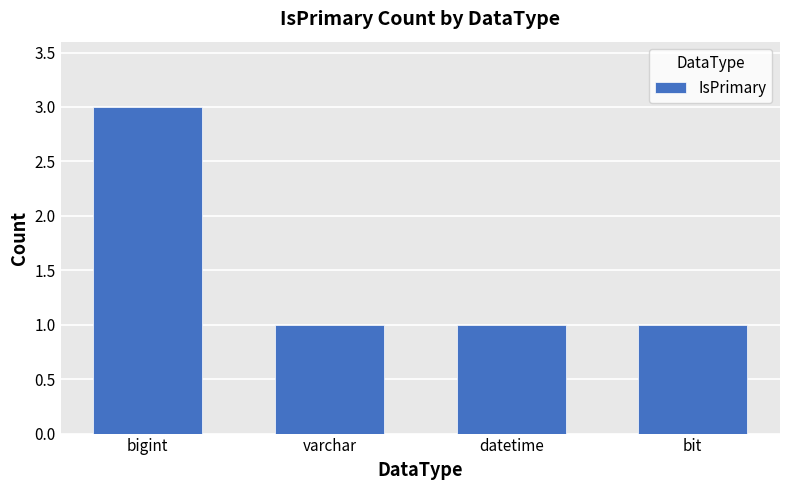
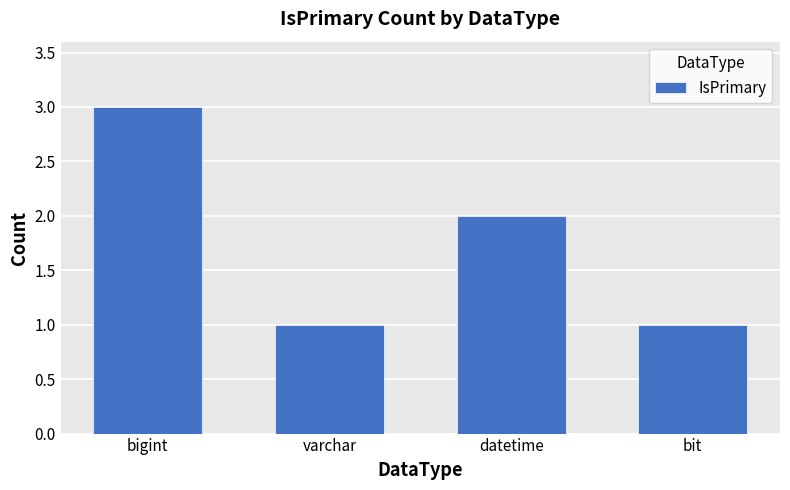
  {
    "bigint": 3,
    "varchar": 1,
-   "datetime": 1,
+   "datetime": 2,
    "bit": 1
  }
